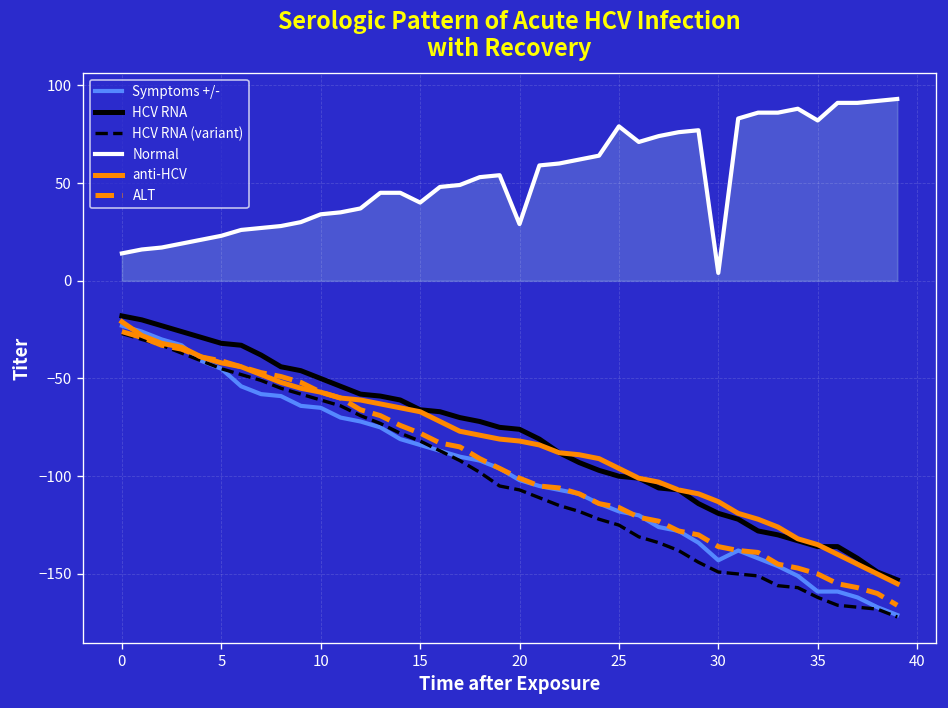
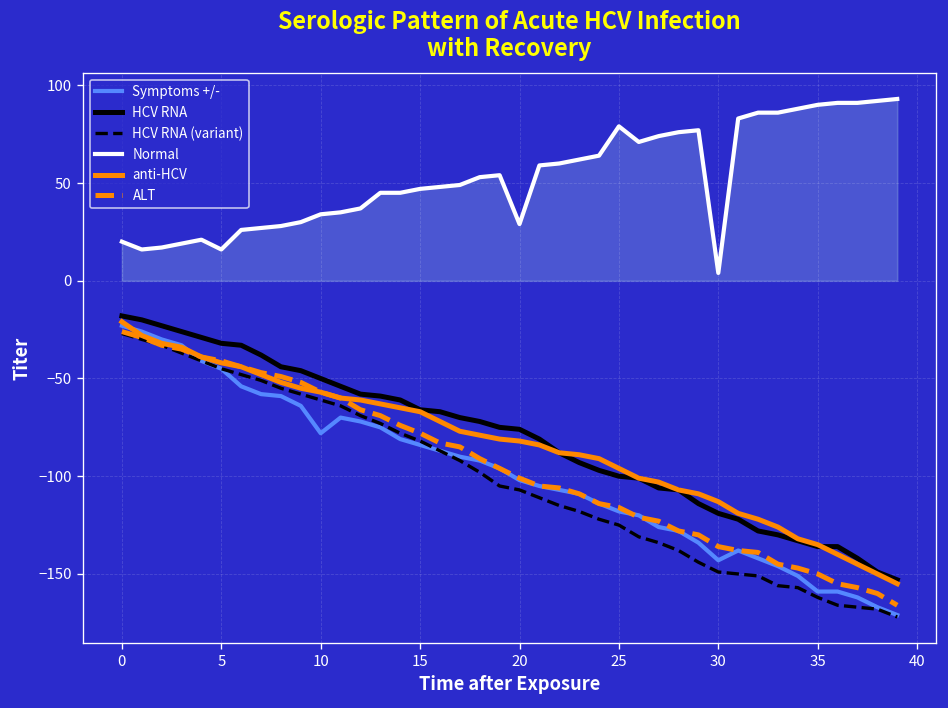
  {
    "Symptoms +/-": {
      "0": -23,
-     "10": -65,
+     "10": -78,
      "15": -84,
      "25": -118,
      "30": -143,
      "35": -159
    },
    "Normal": {
-     "0": 14,
-     "5": 23,
+     "0": 20,
+     "5": 16,
      "10": 34,
-     "15": 40,
+     "15": 47,
      "20": 29,
      "25": 79,
      "30": 4,
-     "35": 82
+     "35": 90
    }
  }
